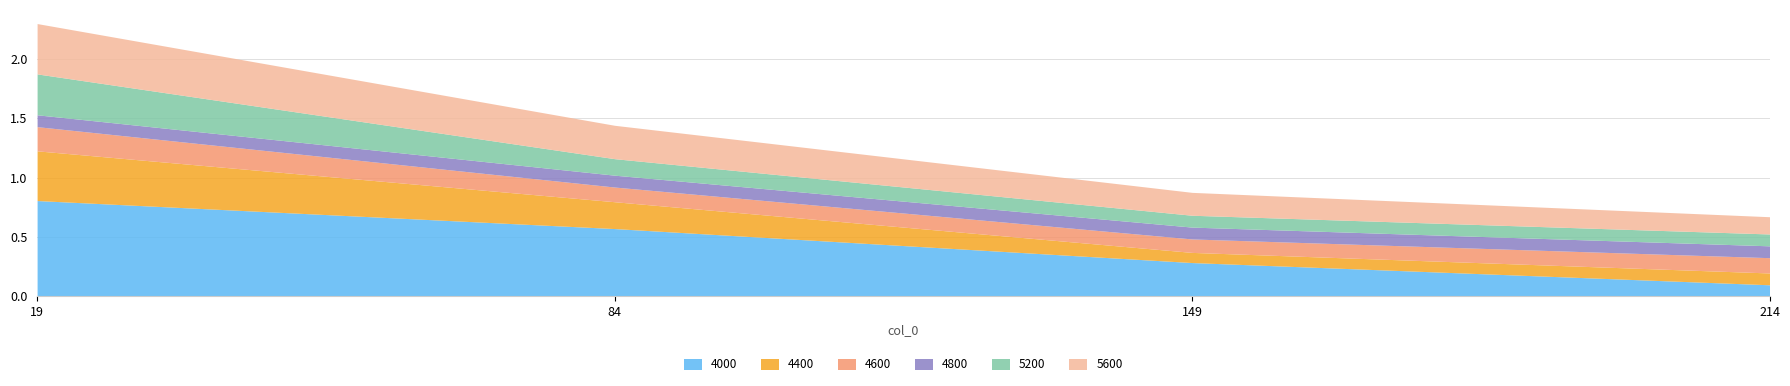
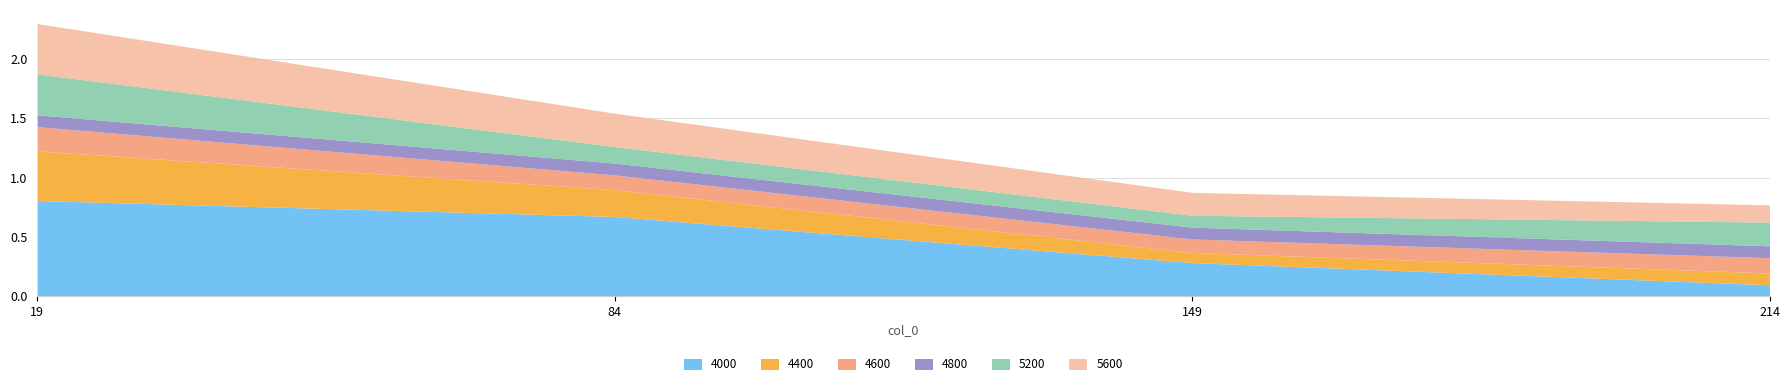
  {
    "4000": {
      "19": 0.81,
-     "84": 0.57,
+     "84": 0.67,
      "149": 0.28,
      "214": 0.10
    },
    "4400": {
      "19": 0.42,
      "84": 0.23,
      "149": 0.09,
      "214": 0.10
    },
    "4800": {
      "19": 0.10,
      "84": 0.10,
      "149": 0.10,
      "214": 0.10
    },
    "5200": {
      "19": 0.34,
      "84": 0.14,
      "149": 0.1,
-     "214": 0.1
+     "214": 0.2
    }
  }
